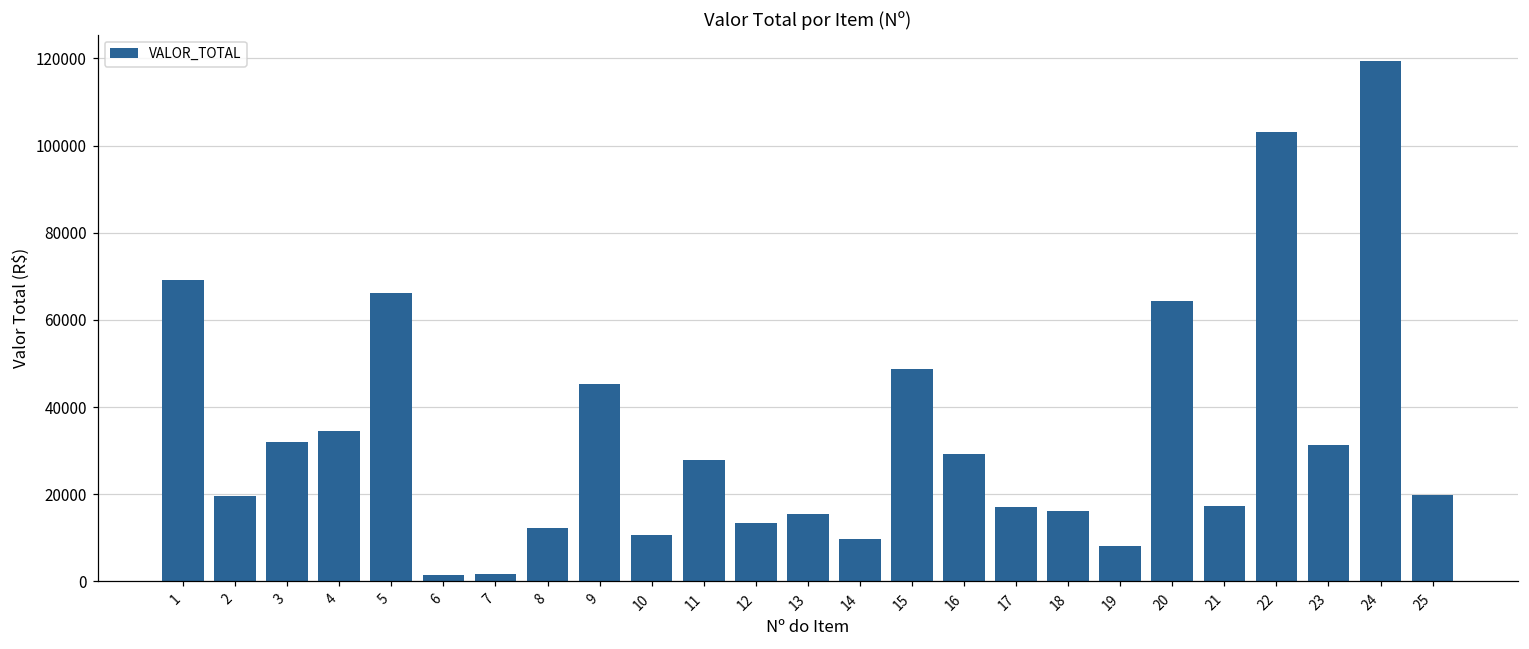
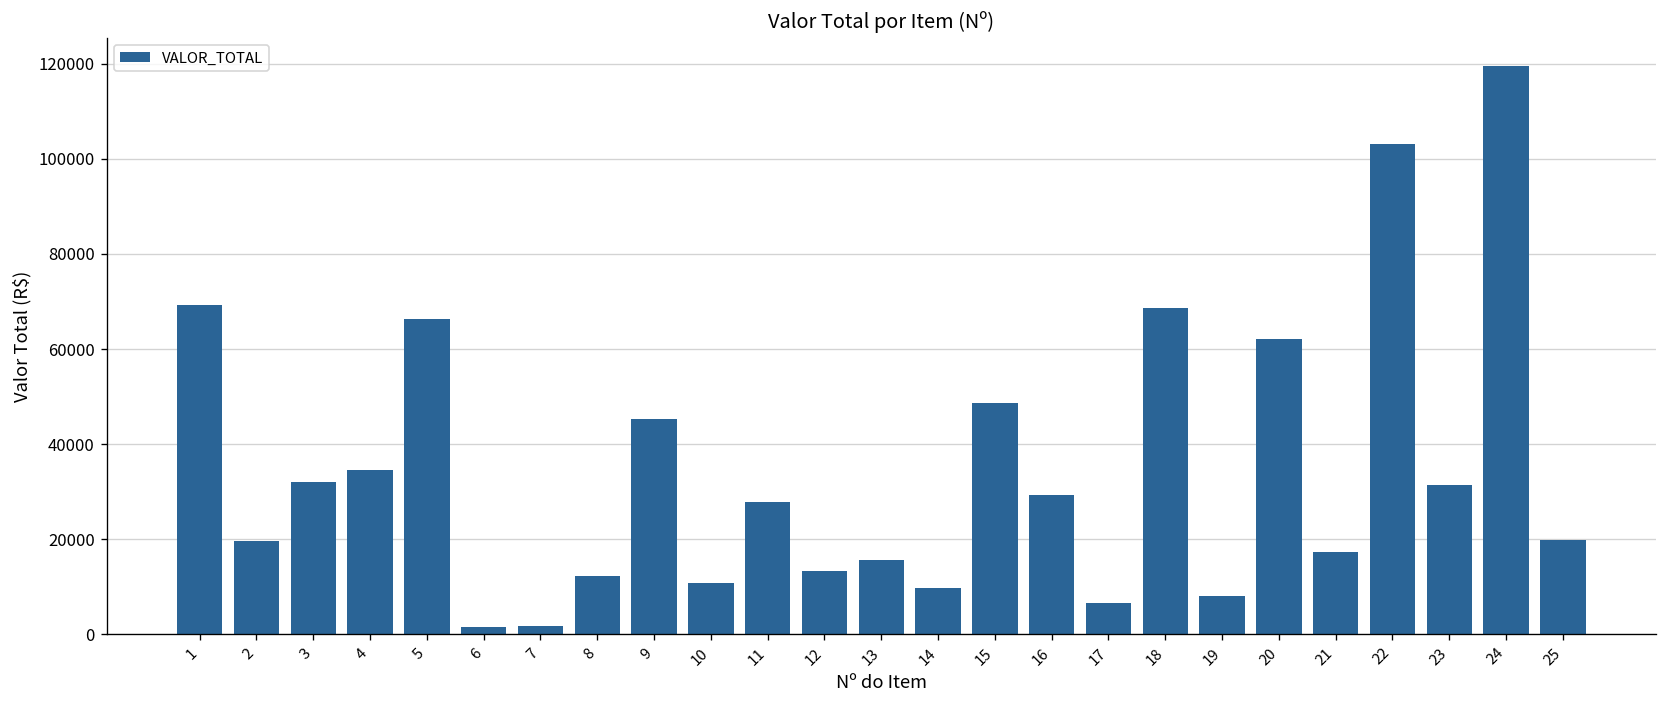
  {
    "1": 69000,
    "2": 20000,
    "3": 32000,
    "4": 34000,
    "5": 66000,
    "6": 2000,
    "7": 2000,
    "8": 12000,
    "9": 45000,
    "10": 11000,
    "11": 28000,
    "12": 13000,
    "13": 16000,
    "14": 10000,
    "15": 49000,
    "16": 29000,
-   "17": 17000,
-   "18": 16000,
+   "17": 7000,
+   "18": 69000,
    "19": 8000,
-   "20": 64000,
+   "20": 62000,
    "21": 17000,
    "22": 103000,
    "23": 31000,
    "24": 119000,
    "25": 20000
  }
